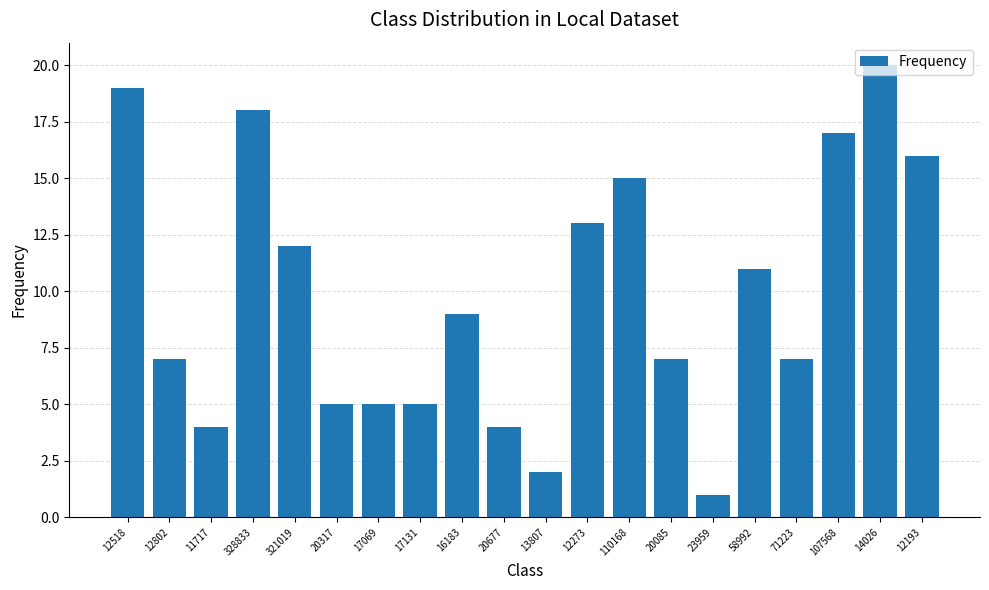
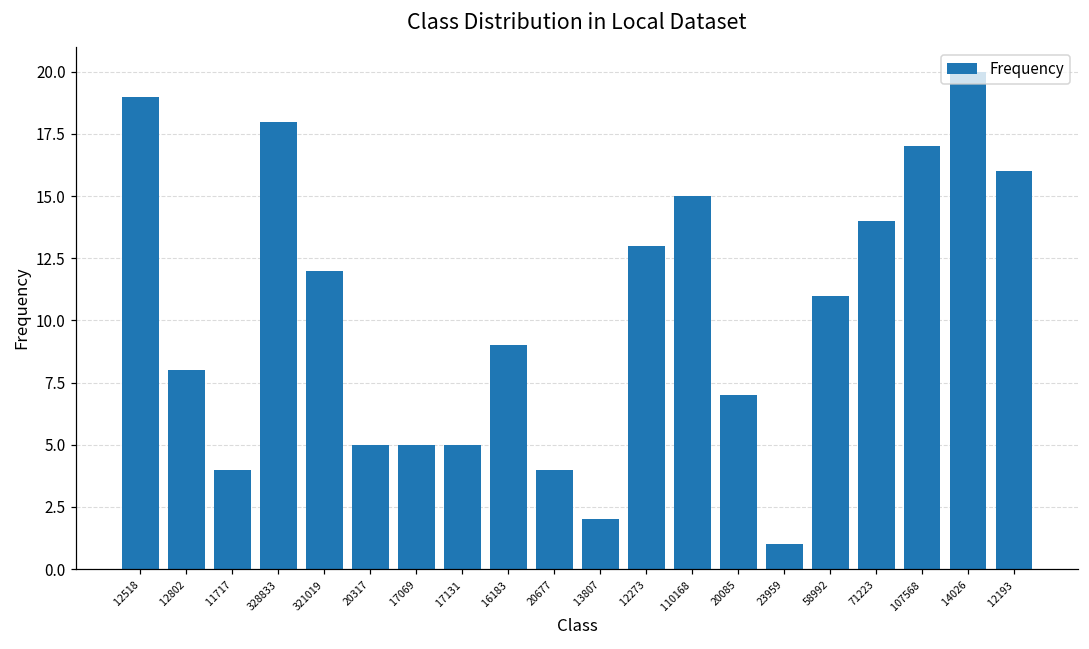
  {
    "12518": 19,
-   "12802": 7,
+   "12802": 8,
    "11717": 4,
    "328833": 18,
    "321019": 12,
    "20317": 5,
    "17069": 5,
    "17131": 5,
    "16183": 9,
    "20677": 4,
    "13807": 2,
    "12273": 13,
    "110168": 15,
    "20085": 7,
    "23959": 1,
    "58992": 11,
-   "71223": 7,
+   "71223": 14,
    "107568": 17,
    "12193": 16
  }
